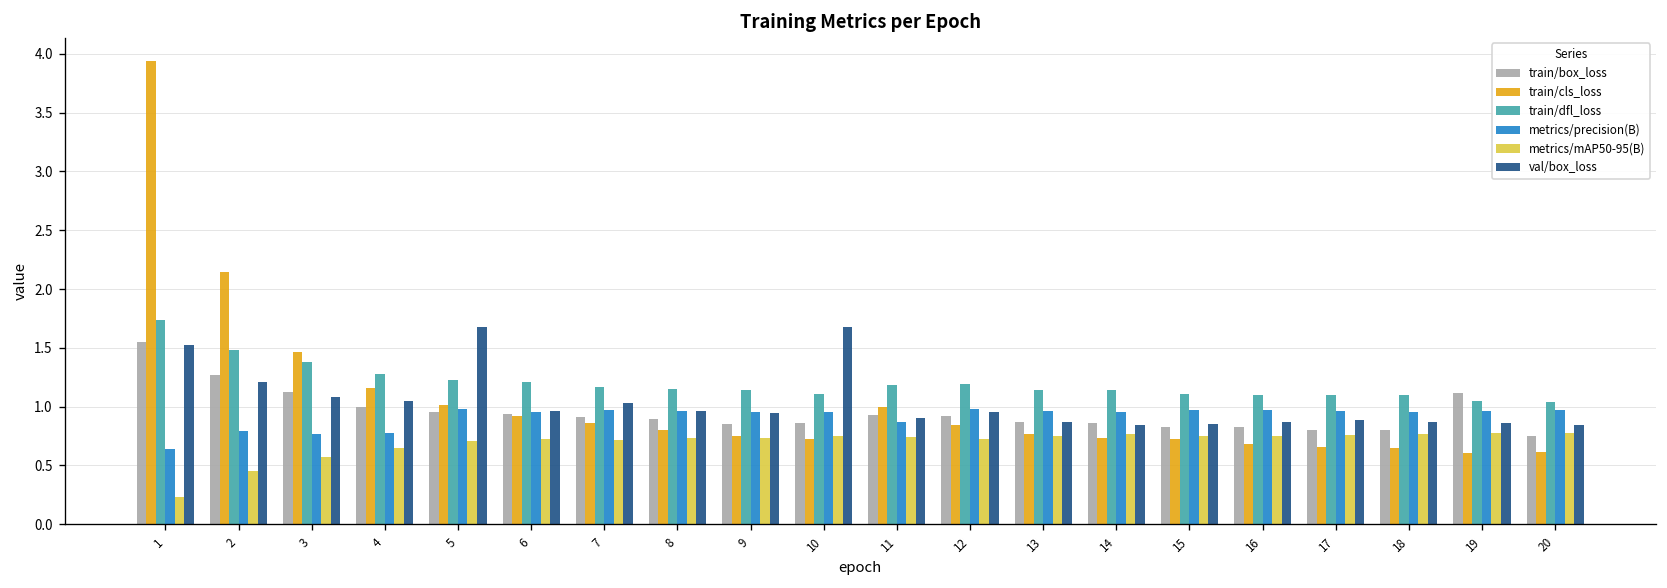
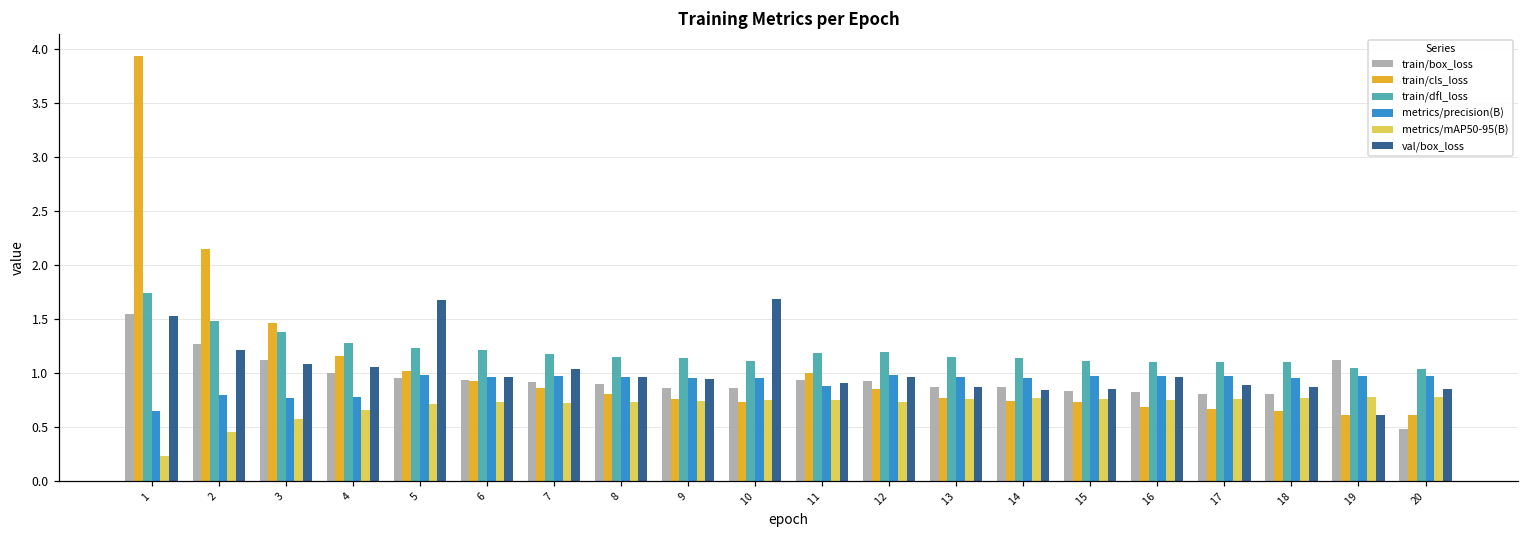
  {
    "train/box_loss": {
      "1": 1.5,
      "2": 1.3,
      "3": 1.1,
      "4": 1.0,
      "5": 1.0,
      "6": 0.9,
      "7": 0.9,
      "8": 0.9,
      "9": 0.9,
      "10": 0.9,
      "11": 0.9,
      "12": 0.9,
      "13": 0.9,
      "14": 0.9,
      "15": 0.8,
      "16": 0.8,
      "17": 0.8,
      "18": 0.8,
      "19": 1.1,
-     "20": 0.8
+     "20": 0.5
    },
    "val/box_loss": {
      "1": 1.5,
      "2": 1.2,
      "3": 1.1,
      "4": 1.1,
      "5": 1.7,
      "6": 1.0,
      "7": 1.0,
      "8": 1.0,
      "9": 0.9,
      "10": 1.7,
      "11": 0.9,
      "12": 1.0,
      "13": 0.9,
      "14": 0.8,
      "15": 0.9,
-     "16": 0.9,
+     "16": 1.0,
      "17": 0.9,
      "18": 0.9,
-     "19": 0.9,
+     "19": 0.6,
      "20": 0.8
    }
  }
